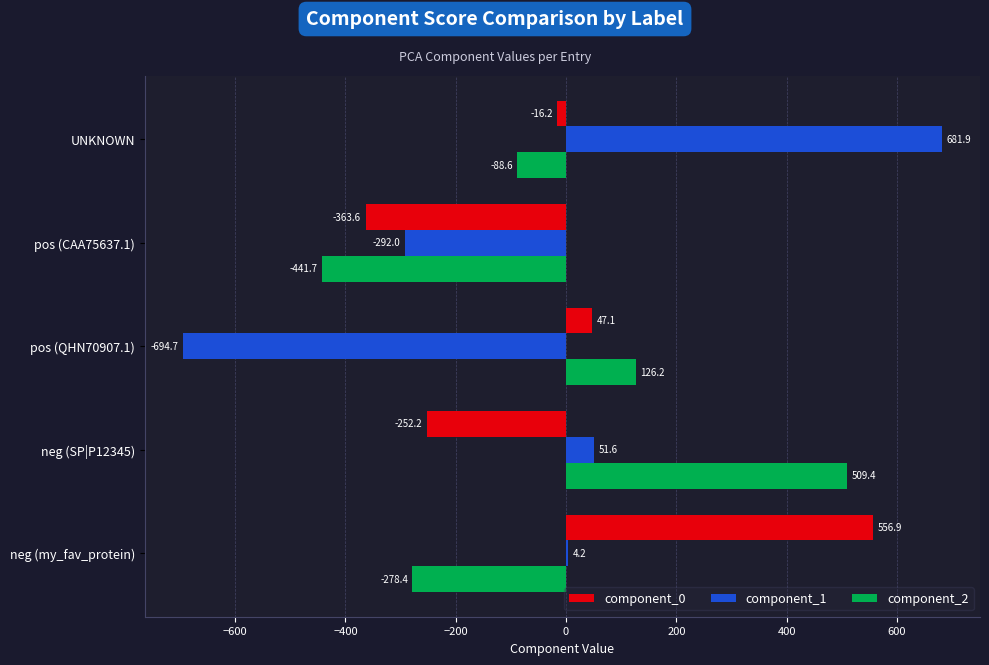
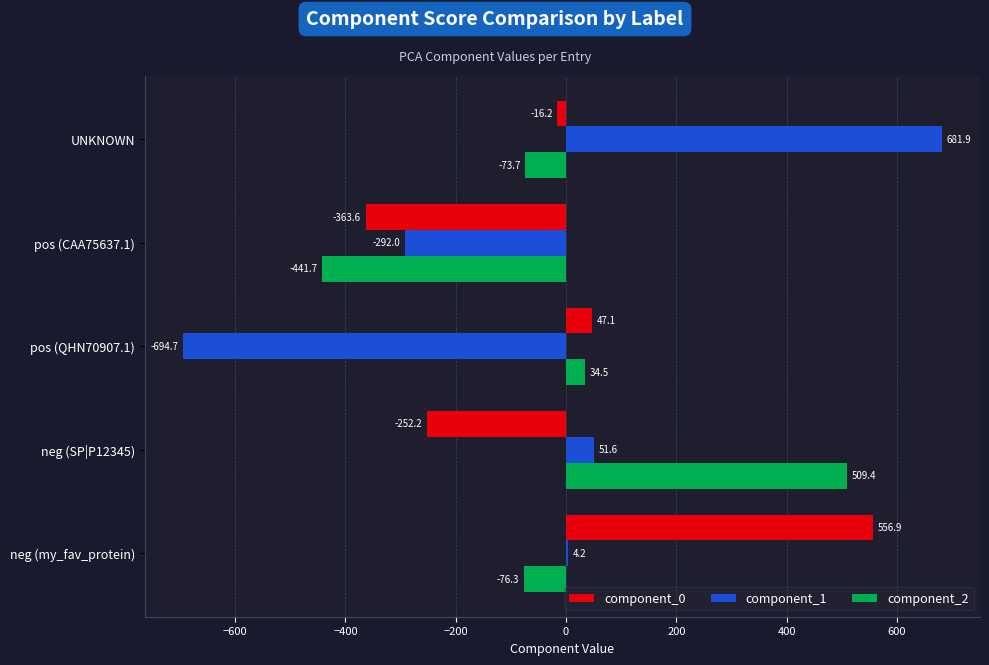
  {
    "component_0": {
      "UNKNOWN": -16.2,
      "pos (CAA75637.1)": -363.6,
      "pos (QHN70907.1)": 47.1,
      "neg (SP|P12345)": -252.2,
      "neg (my_fav_protein)": 556.9
    },
    "component_1": {
      "UNKNOWN": 681.9,
      "pos (CAA75637.1)": -292.0,
      "pos (QHN70907.1)": -694.7,
      "neg (SP|P12345)": 51.6,
      "neg (my_fav_protein)": 4.2
    },
    "component_2": {
-     "UNKNOWN": -88.6,
+     "UNKNOWN": -73.7,
      "pos (CAA75637.1)": -441.7,
-     "pos (QHN70907.1)": 126.2,
+     "pos (QHN70907.1)": 34.5,
      "neg (SP|P12345)": 509.4,
-     "neg (my_fav_protein)": -278.4
+     "neg (my_fav_protein)": -76.3
    }
  }
